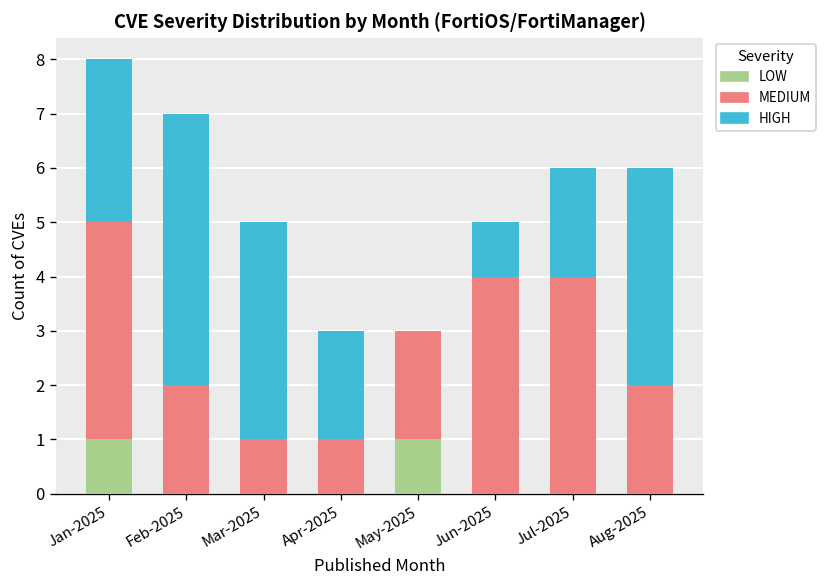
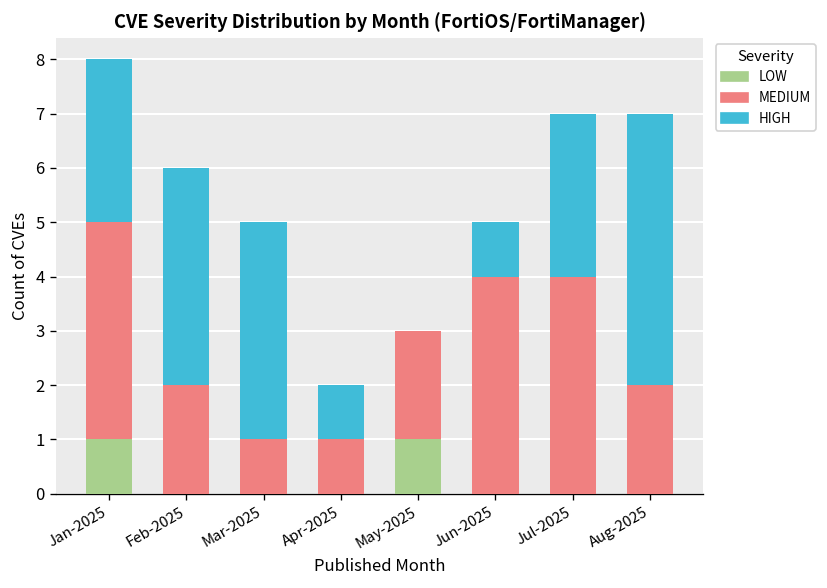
  {
    "LOW": {
      "Jan-2025": 1,
      "Feb-2025": 0,
      "Mar-2025": 0,
      "Apr-2025": 0,
      "May-2025": 1,
      "Jun-2025": 0,
      "Jul-2025": 0,
      "Aug-2025": 0
    },
    "HIGH": {
      "Jan-2025": 3,
-     "Feb-2025": 5,
+     "Feb-2025": 4,
      "Mar-2025": 4,
-     "Apr-2025": 2,
+     "Apr-2025": 1,
      "May-2025": 0,
      "Jun-2025": 1,
-     "Jul-2025": 2,
-     "Aug-2025": 4
+     "Jul-2025": 3,
+     "Aug-2025": 5
    }
  }
